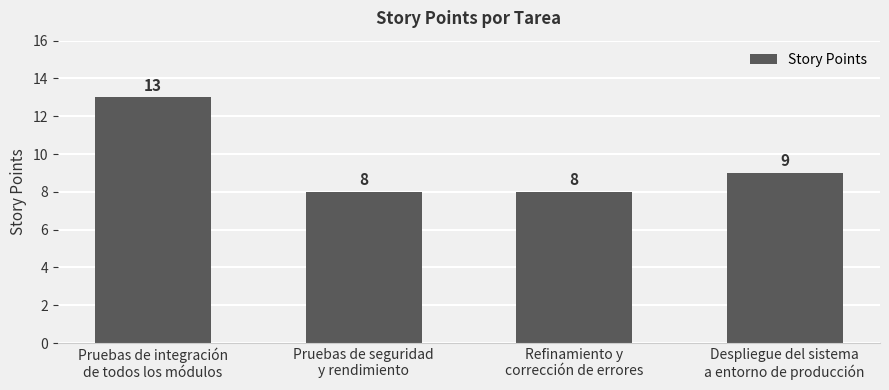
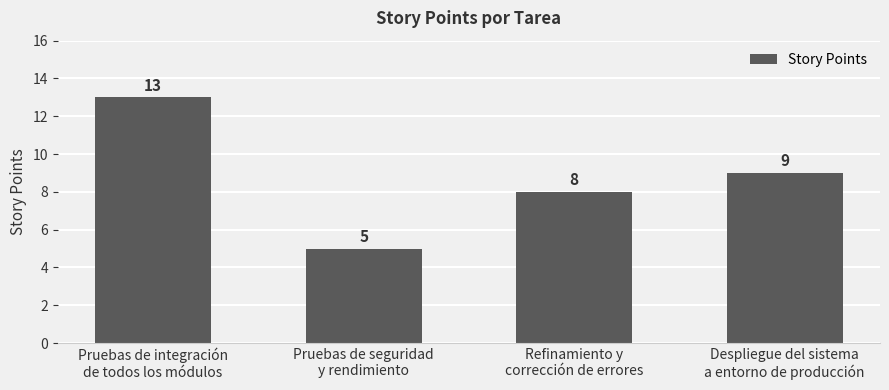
  {
    "Pruebas de integración de todos los módulos": 13,
-   "Pruebas de seguridad y rendimiento": 8,
+   "Pruebas de seguridad y rendimiento": 5,
    "Refinamiento y corrección de errores": 8,
    "Despliegue del sistema a entorno de producción": 9
  }
